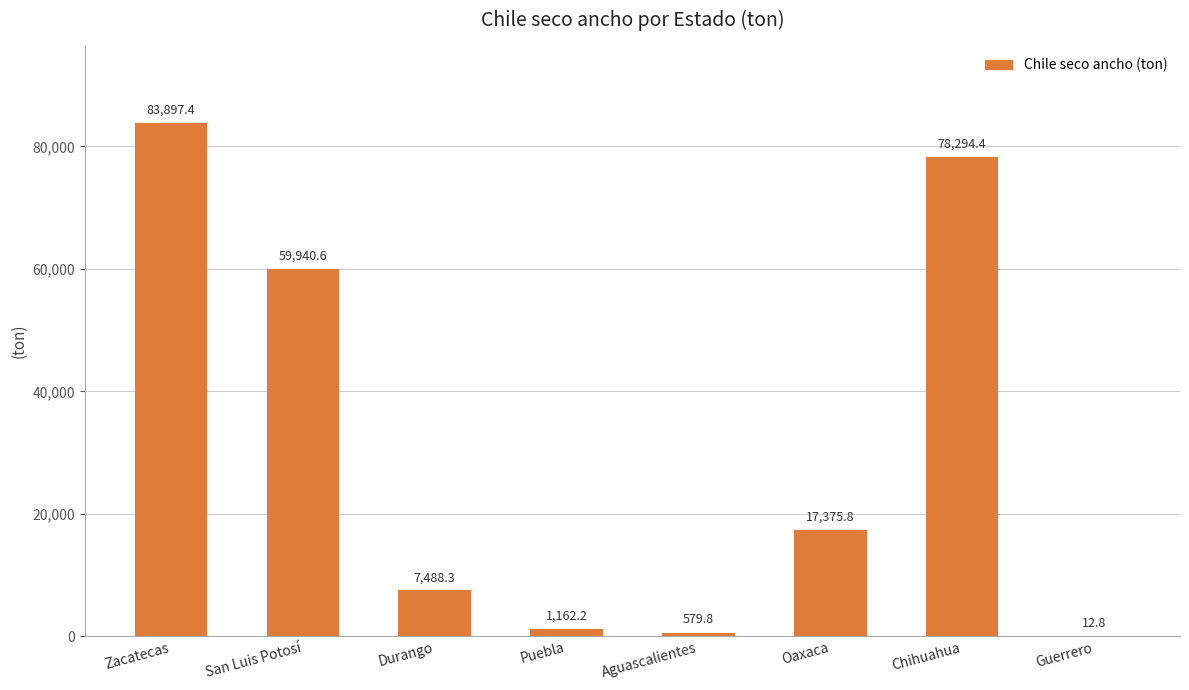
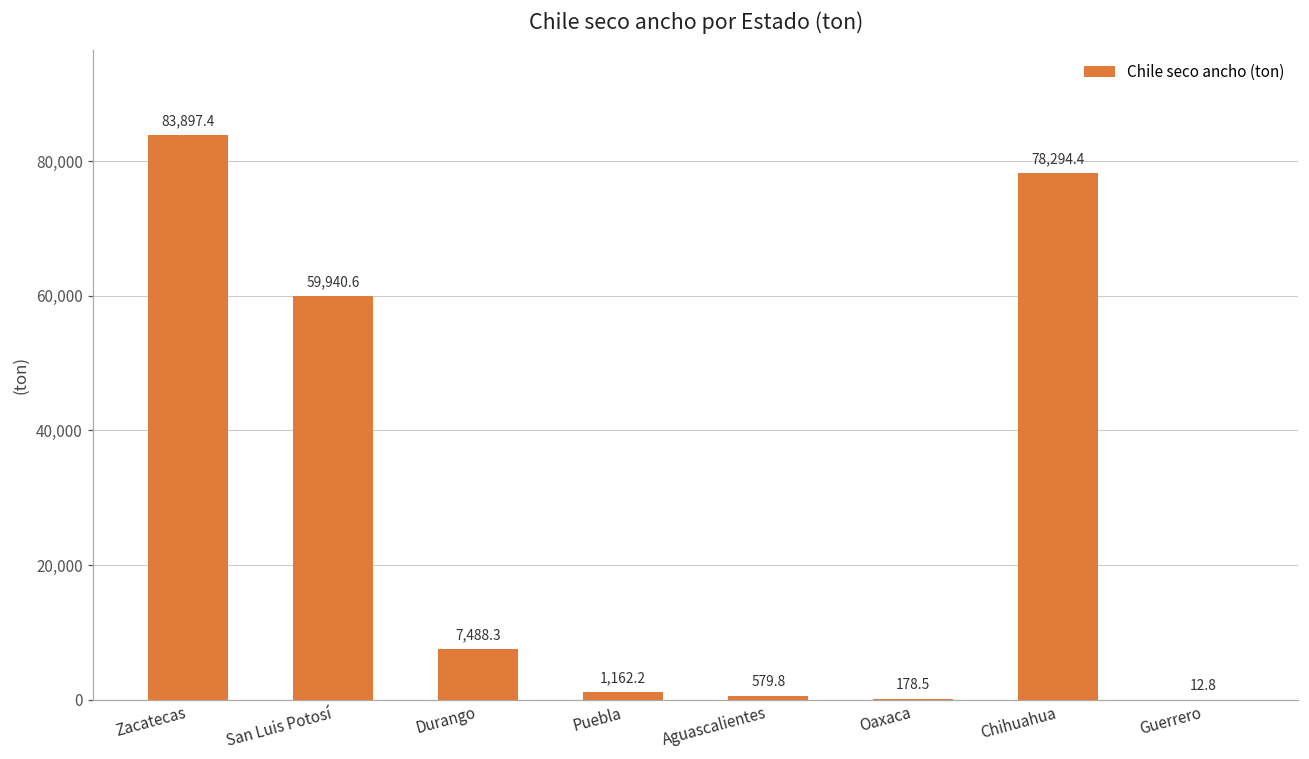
  {
    "Zacatecas": "83,897.4",
    "San Luis Potosí": "59,940.6",
    "Durango": "7,488.3",
    "Puebla": "1,162.2",
    "Aguascalientes": "579.8",
-   "Oaxaca": "17,375.8",
+   "Oaxaca": "178.5",
    "Chihuahua": "78,294.4",
    "Guerrero": "12.8"
  }
